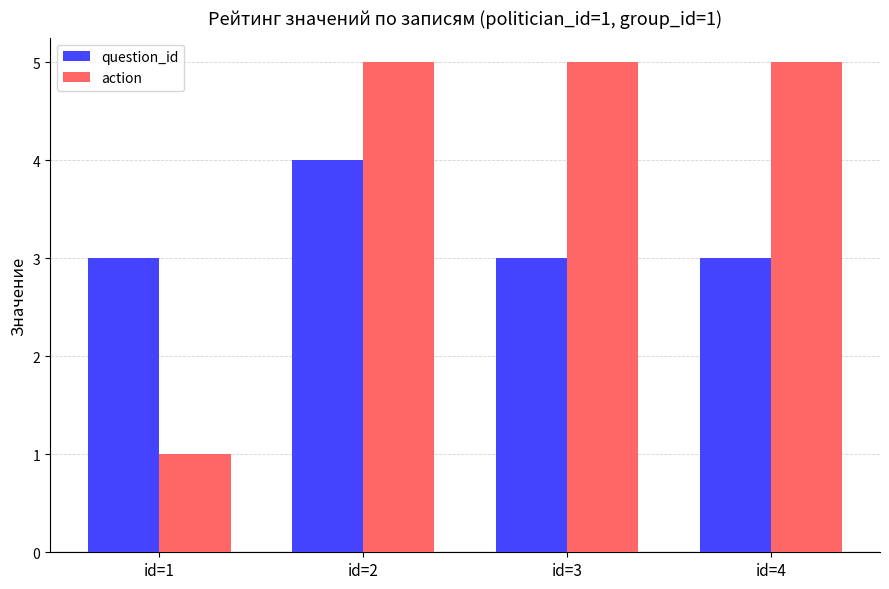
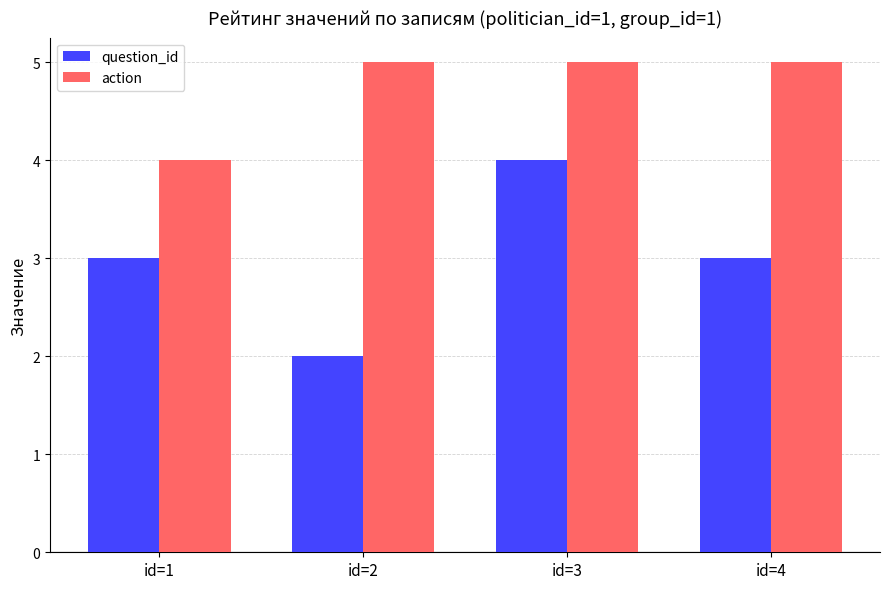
  {
    "question_id": {
      "id=1": 3,
-     "id=2": 4,
-     "id=3": 3,
+     "id=2": 2,
+     "id=3": 4,
      "id=4": 3
    },
    "action": {
-     "id=1": 1,
+     "id=1": 4,
      "id=2": 5,
      "id=3": 5,
      "id=4": 5
    }
  }
